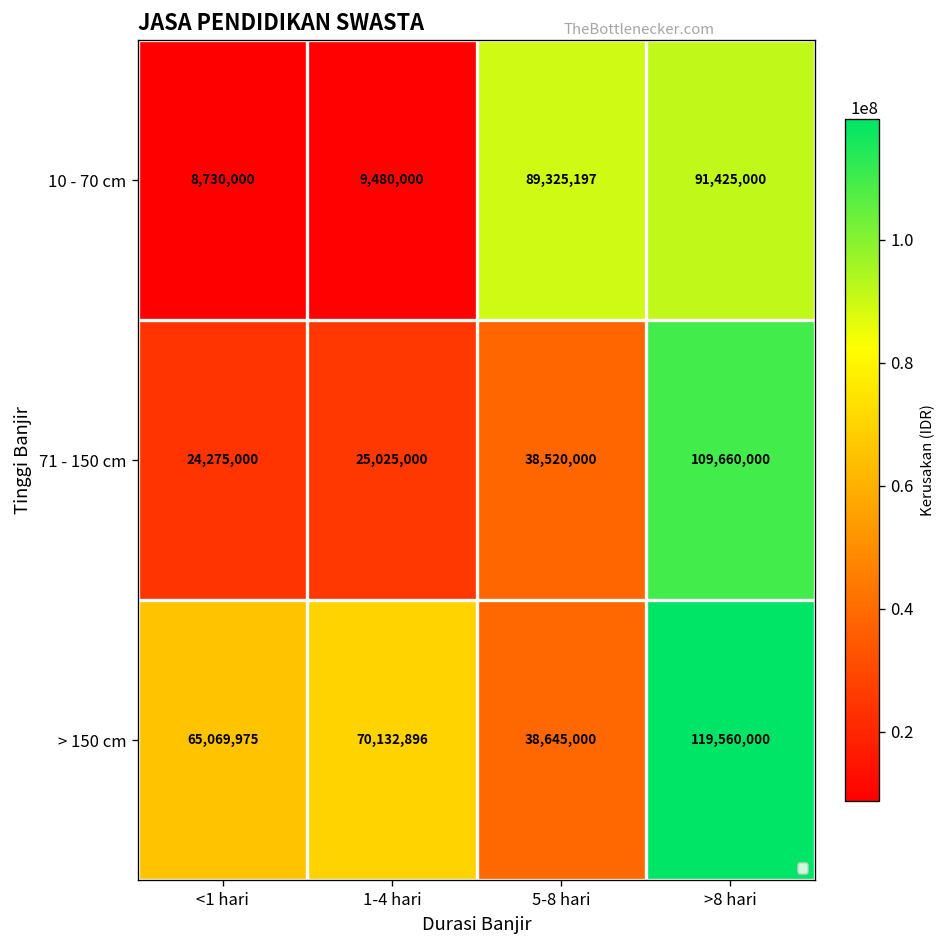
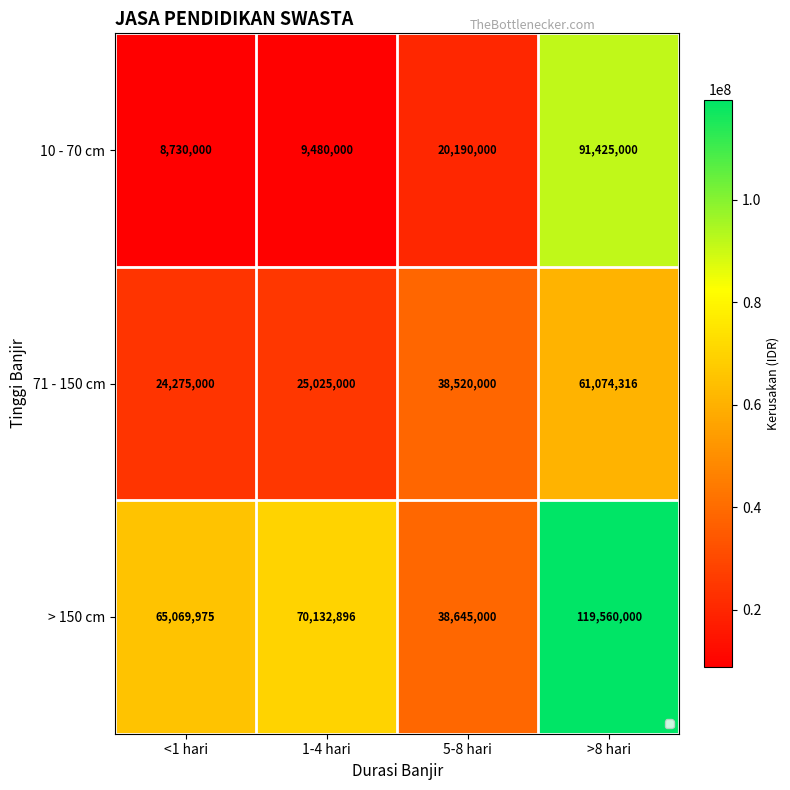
  {
    "10 - 70 cm": {
      "<1 hari": "8,730,000",
      "1-4 hari": "9,480,000",
-     "5-8 hari": "89,325,197",
+     "5-8 hari": "20,190,000",
      ">8 hari": "91,425,000"
    },
    "71 - 150 cm": {
      "<1 hari": "24,275,000",
      "1-4 hari": "25,025,000",
      "5-8 hari": "38,520,000",
-     ">8 hari": "109,660,000"
+     ">8 hari": "61,074,316"
    },
    "> 150 cm": {
      "<1 hari": "65,069,975",
      "1-4 hari": "70,132,896",
      "5-8 hari": "38,645,000",
      ">8 hari": "119,560,000"
    }
  }
